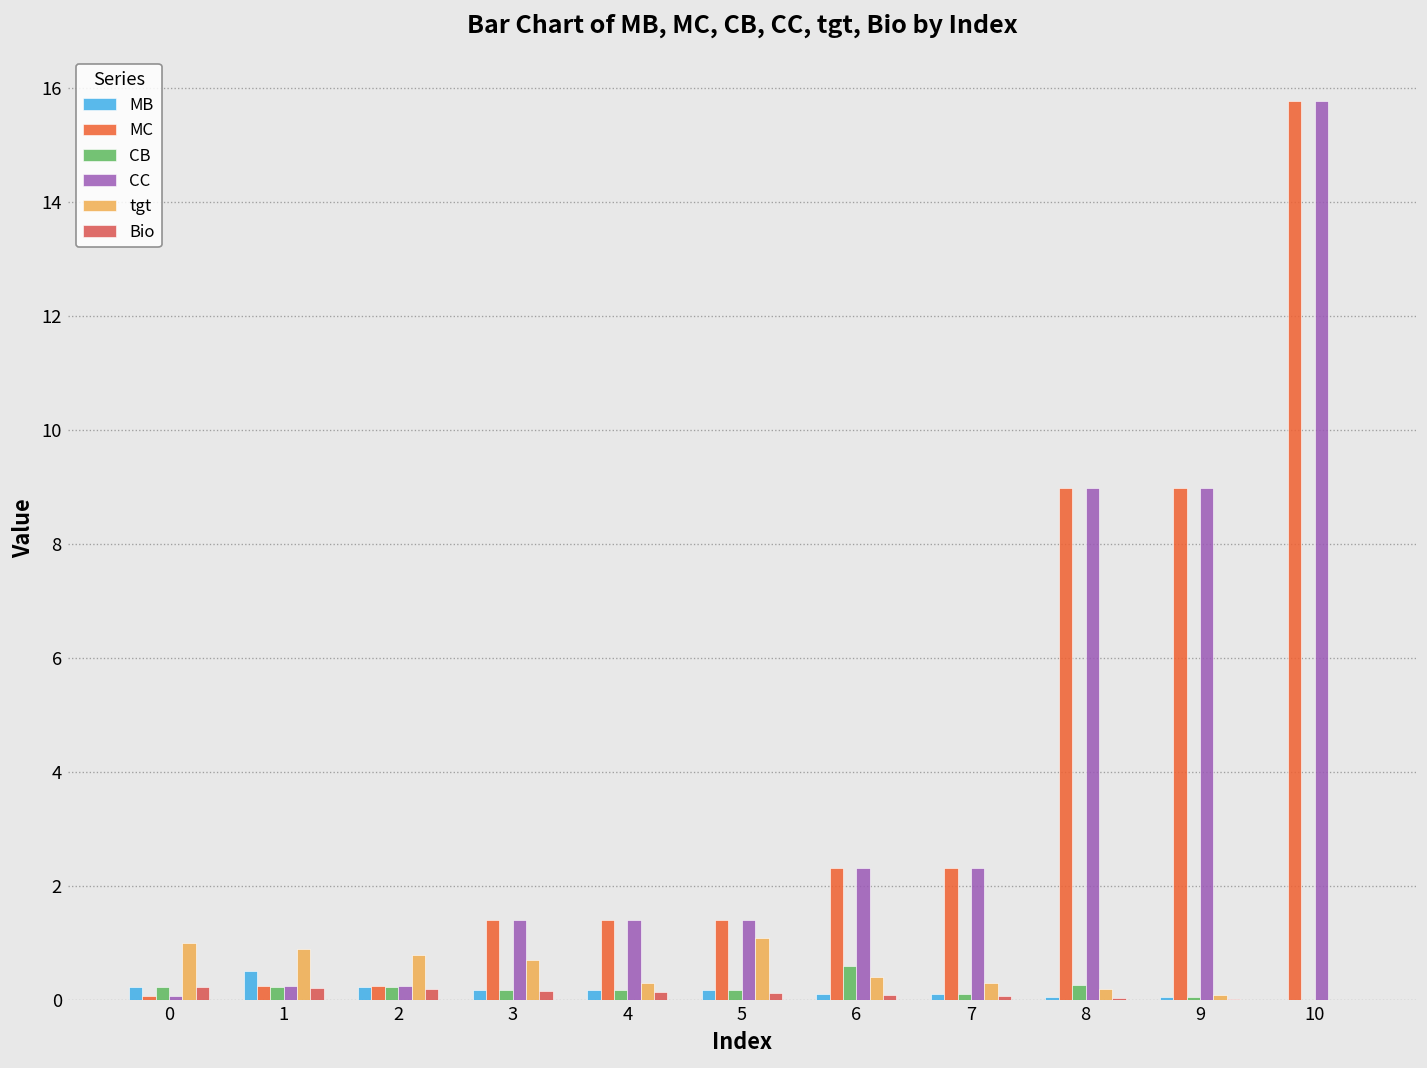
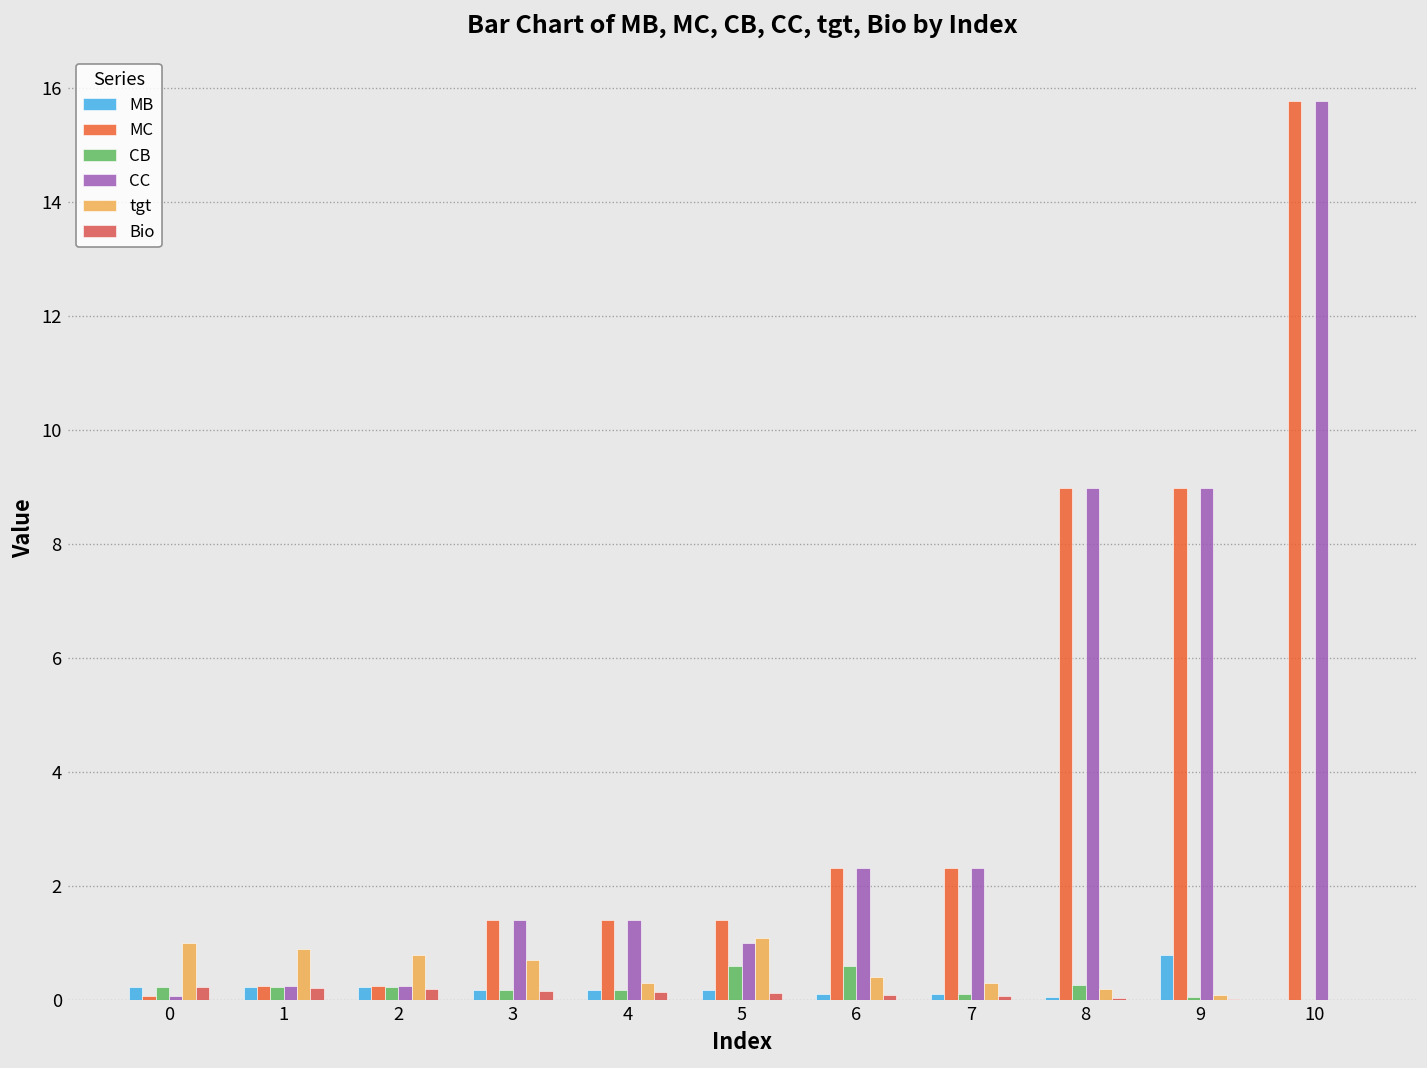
  {
    "MB": {
      "0": 0.2,
-     "1": 0.5,
+     "1": 0.2,
      "2": 0.2,
      "3": 0.2,
      "4": 0.2,
      "5": 0.2,
      "6": 0.1,
      "7": 0.1,
      "8": 0.1,
-     "9": 0.1,
+     "9": 0.8,
      "10": 0.0
    },
    "CB": {
      "0": 0.2,
      "1": 0.2,
      "2": 0.2,
      "3": 0.2,
      "4": 0.2,
-     "5": 0.2,
+     "5": 0.6,
      "6": 0.6,
      "7": 0.1,
      "8": 0.3,
      "9": 0.1,
      "10": 0.0
    },
    "CC": {
      "0": 0.1,
      "1": 0.3,
      "2": 0.3,
      "3": 1.4,
      "4": 1.4,
-     "5": 1.4,
+     "5": 1.0,
      "6": 2.3,
      "7": 2.3,
      "8": 9.0,
      "9": 9.0,
      "10": 15.8
    },
    "tgt": {
      "0": 1.0,
      "1": 0.9,
      "2": 0.8,
      "3": 0.7,
      "4": 0.3,
      "5": 1.1,
      "6": 0.4,
      "7": 0.3,
      "8": 0.2,
      "9": 0.1,
      "10": 0.0
    }
  }
